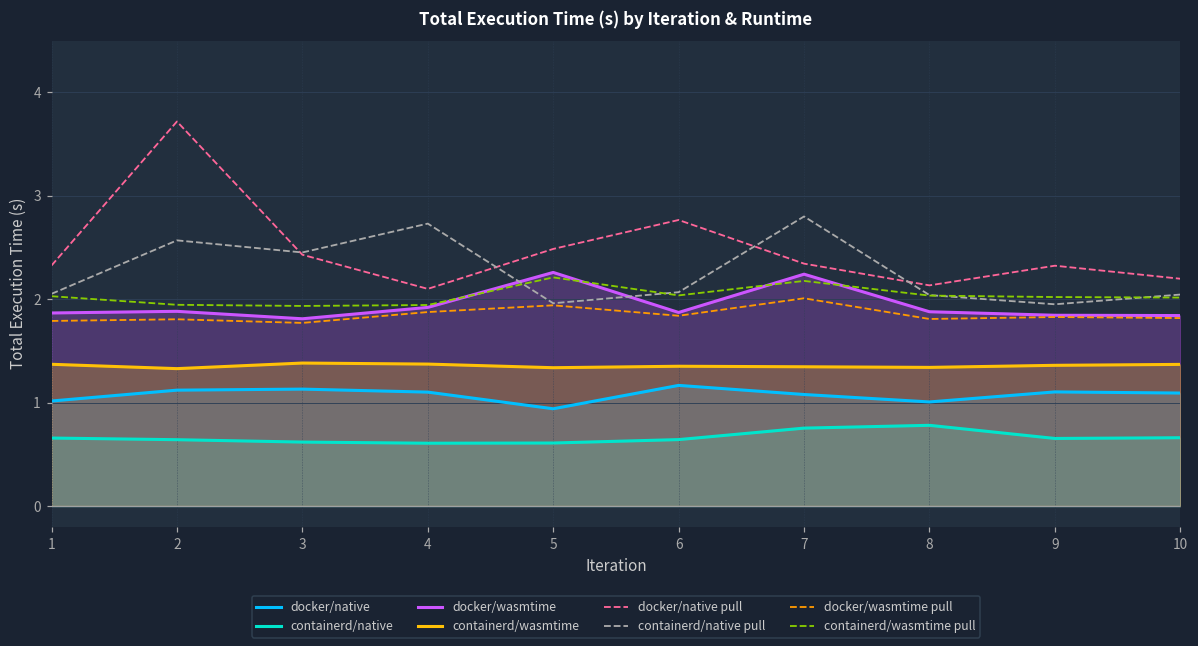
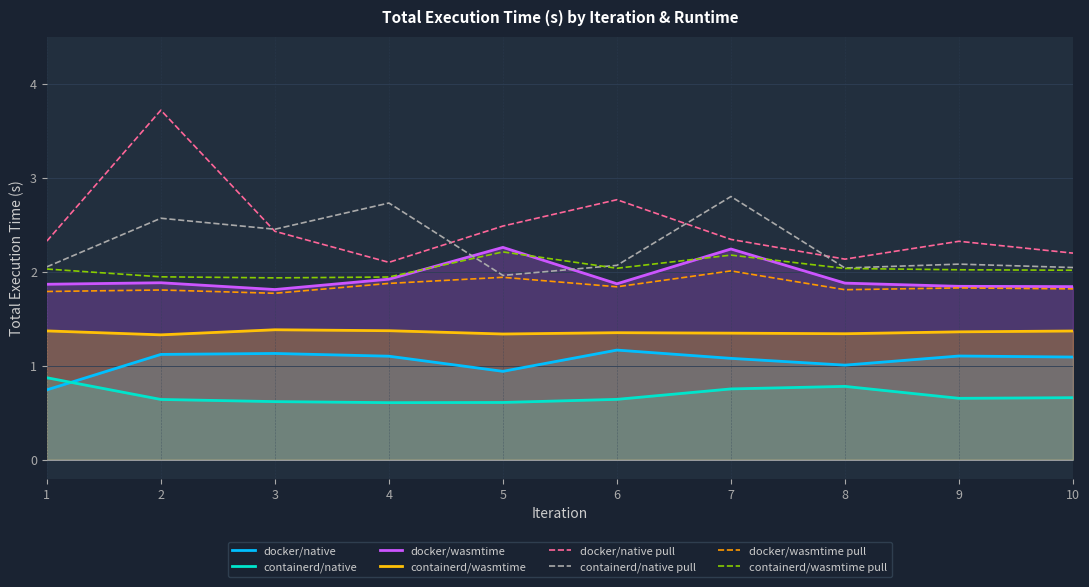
  {
    "docker/native": {
-     "1": 1.0,
+     "1": 0.7,
      "2": 1.1,
      "3": 1.1,
      "4": 1.1,
      "5": 0.9,
      "6": 1.2,
      "7": 1.1,
      "8": 1.0,
      "9": 1.1,
      "10": 1.1
    },
    "containerd/native": {
-     "1": 0.7,
+     "1": 0.9,
      "2": 0.6,
      "3": 0.6,
      "4": 0.6,
      "5": 0.6,
      "6": 0.6,
      "7": 0.8,
      "8": 0.8,
      "9": 0.7,
      "10": 0.7
    },
    "docker/wasmtime": {
      "1": 1.9,
      "2": 1.9,
      "3": 1.8,
      "5": 2.3,
      "6": 1.9,
      "7": 2.2,
      "8": 1.9
    },
    "docker/native pull": {
      "1": 2.3,
      "2": 3.7,
      "4": 2.1,
      "5": 2.5,
      "6": 2.8,
      "7": 2.3,
      "8": 2.1,
      "9": 2.3,
      "10": 2.2
    },
    "containerd/native pull": {
      "2": 2.6,
      "4": 2.7,
      "6": 2.1,
      "7": 2.8,
-     "9": 2.0,
+     "9": 2.1,
      "10": 2.0
    },
    "containerd/wasmtime pull": {
      "2": 1.9,
      "3": 1.9,
      "5": 2.2,
      "6": 2.0,
      "7": 2.2,
      "9": 2.0,
      "10": 2.0
    }
  }
